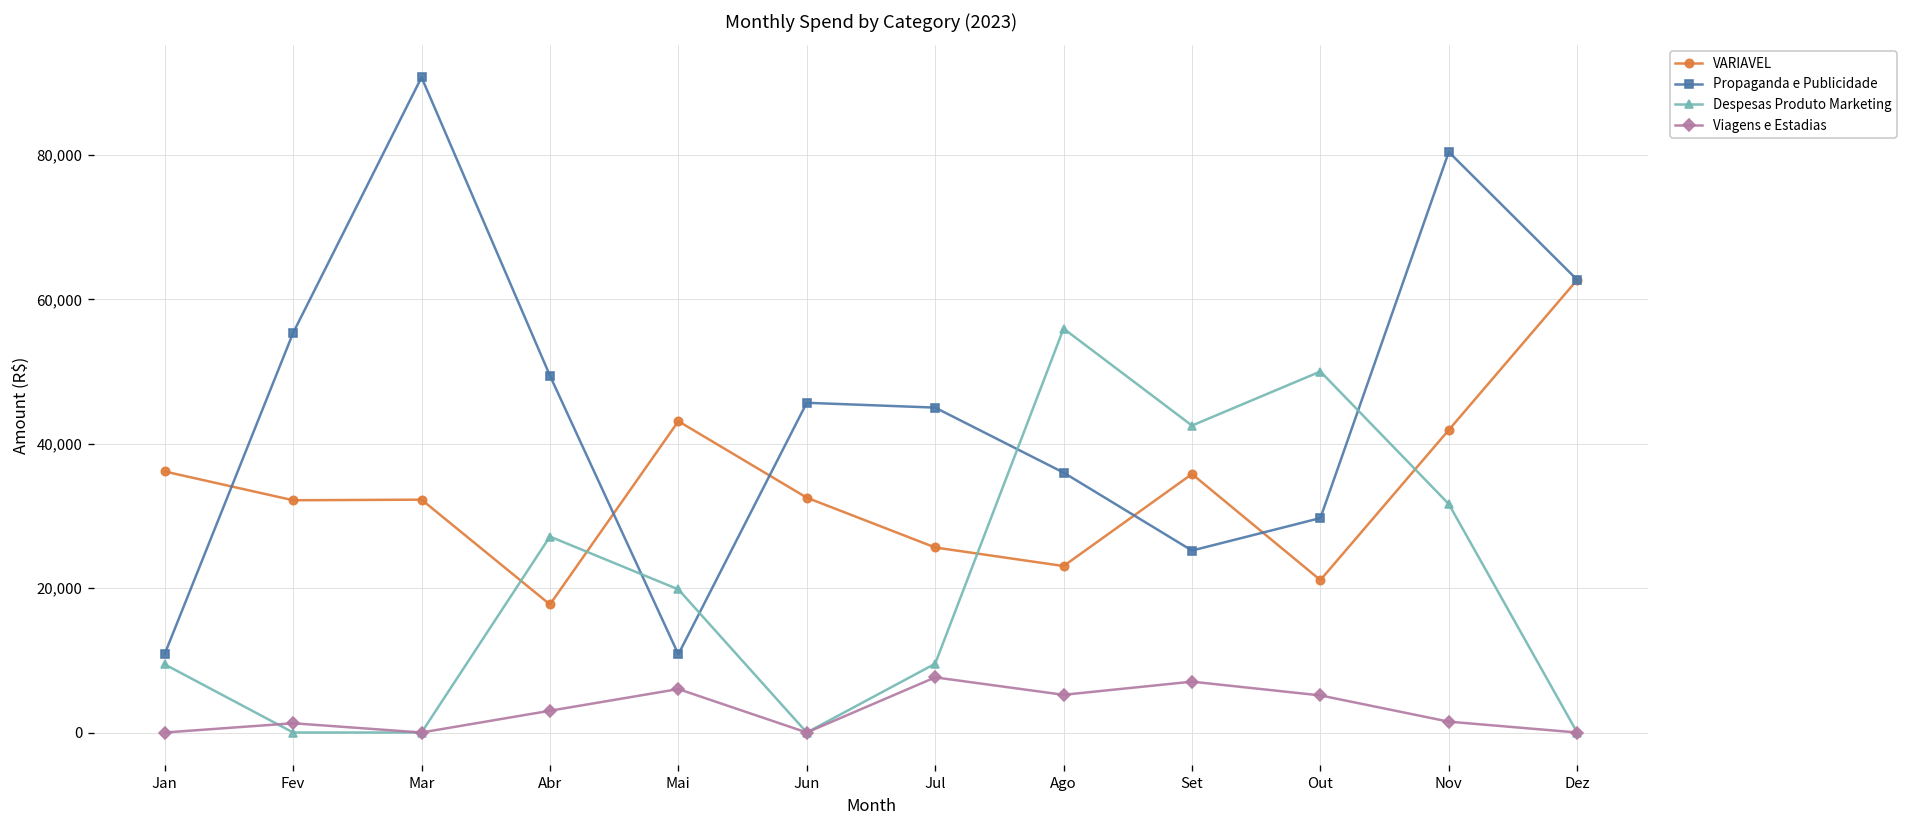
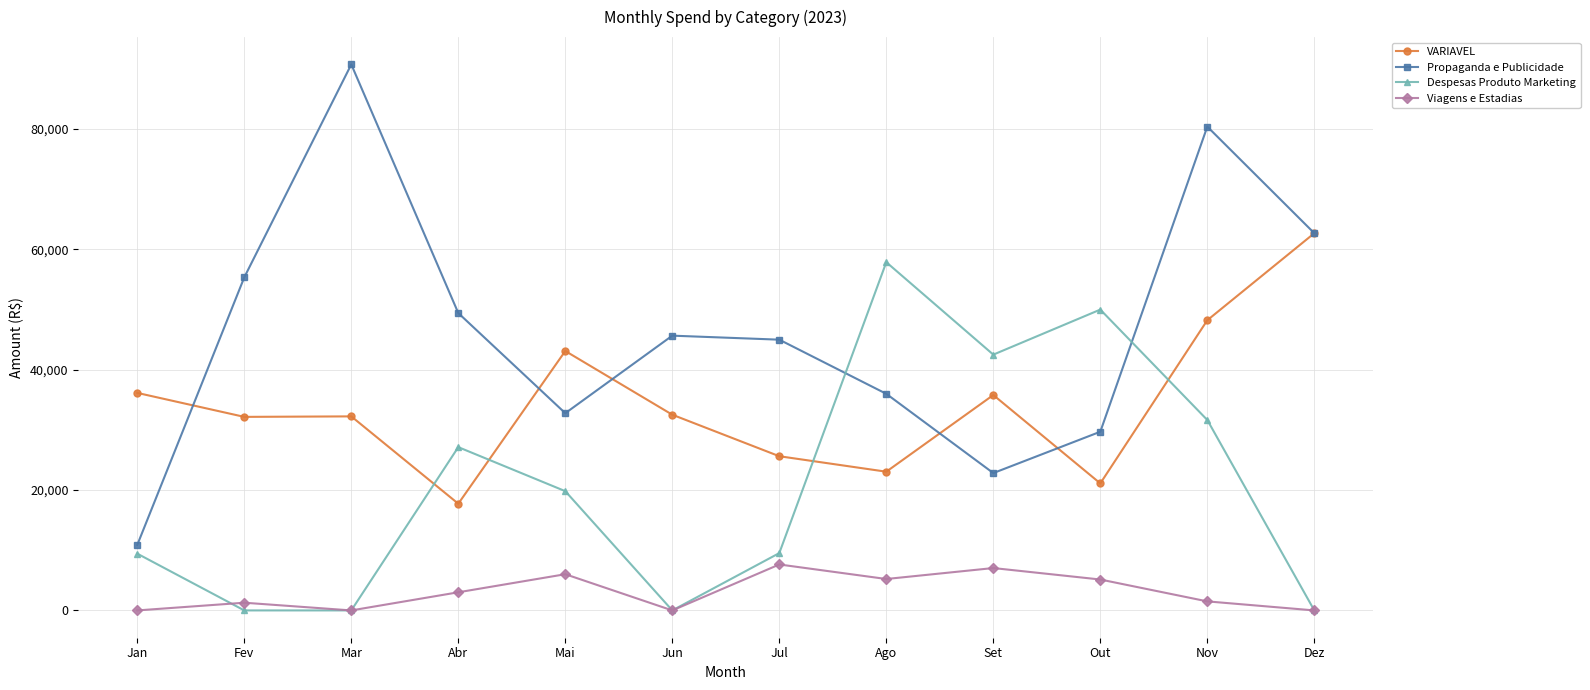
  {
    "VARIAVEL": {
      "Jan": "36,000",
      "Fev": "32,000",
      "Mar": "32,000",
      "Abr": "18,000",
      "Mai": "43,000",
      "Jun": "33,000",
      "Jul": "26,000",
      "Ago": "23,000",
      "Set": "36,000",
      "Out": "21,000",
-     "Nov": "42,000"
+     "Nov": "48,000"
    },
    "Propaganda e Publicidade": {
      "Jan": "11,000",
      "Fev": "55,000",
      "Mar": "91,000",
      "Abr": "49,000",
-     "Mai": "11,000",
+     "Mai": "33,000",
      "Jun": "46,000",
      "Jul": "45,000",
      "Ago": "36,000",
-     "Set": "25,000",
+     "Set": "23,000",
      "Out": "30,000",
      "Nov": "80,000"
    },
    "Despesas Produto Marketing": {
      "Jan": "9,000",
      "Fev": "0",
      "Abr": "27,000",
      "Mai": "20,000",
      "Jul": "10,000",
-     "Ago": "56,000",
+     "Ago": "58,000",
      "Set": "43,000",
      "Out": "50,000",
      "Nov": "32,000"
    },
    "Viagens e Estadias": {
      "Jan": "0",
      "Fev": "1,000",
      "Abr": "3,000",
      "Mai": "6,000",
      "Jul": "8,000",
      "Ago": "5,000",
      "Set": "7,000",
      "Out": "5,000",
      "Nov": "2,000"
    }
  }
